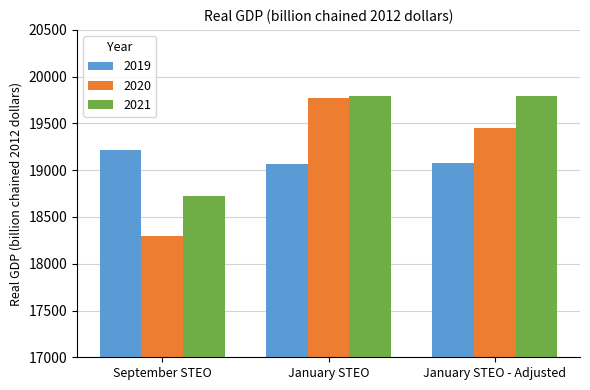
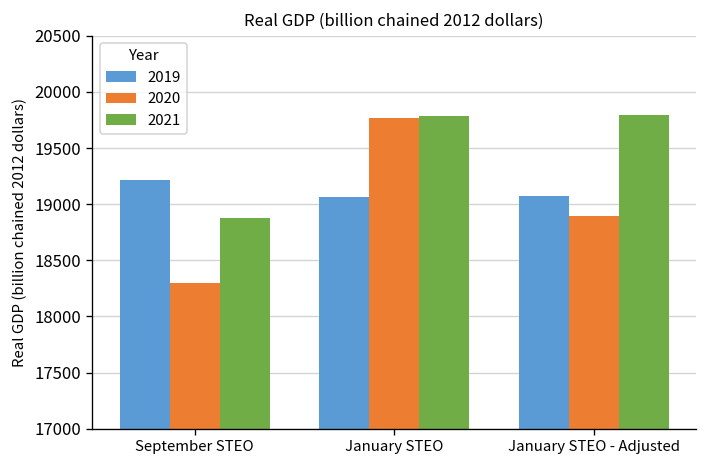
  {
    "2019": {
      "September STEO": 19200,
      "January STEO": 19100,
      "January STEO - Adjusted": 19100
    },
    "2020": {
      "September STEO": 18300,
      "January STEO": 19800,
-     "January STEO - Adjusted": 19500
+     "January STEO - Adjusted": 18900
    },
    "2021": {
-     "September STEO": 18700,
+     "September STEO": 18900,
      "January STEO": 19800,
      "January STEO - Adjusted": 19800
    }
  }
